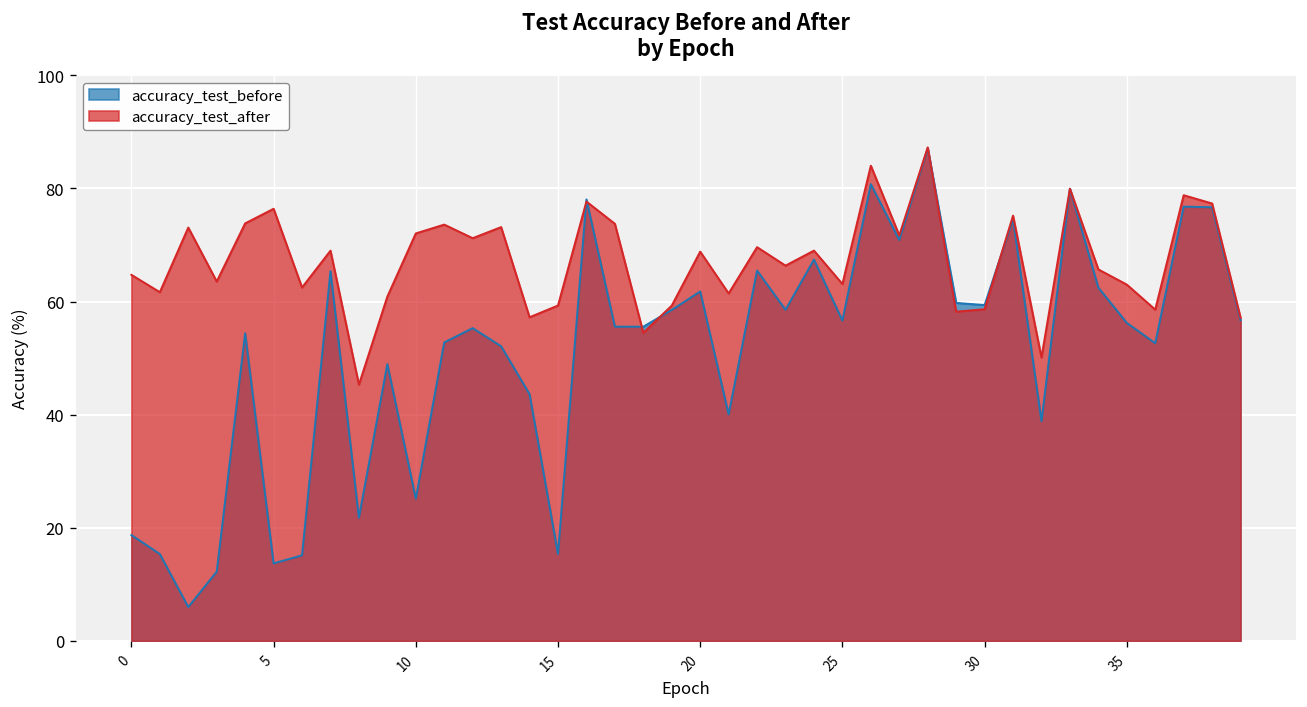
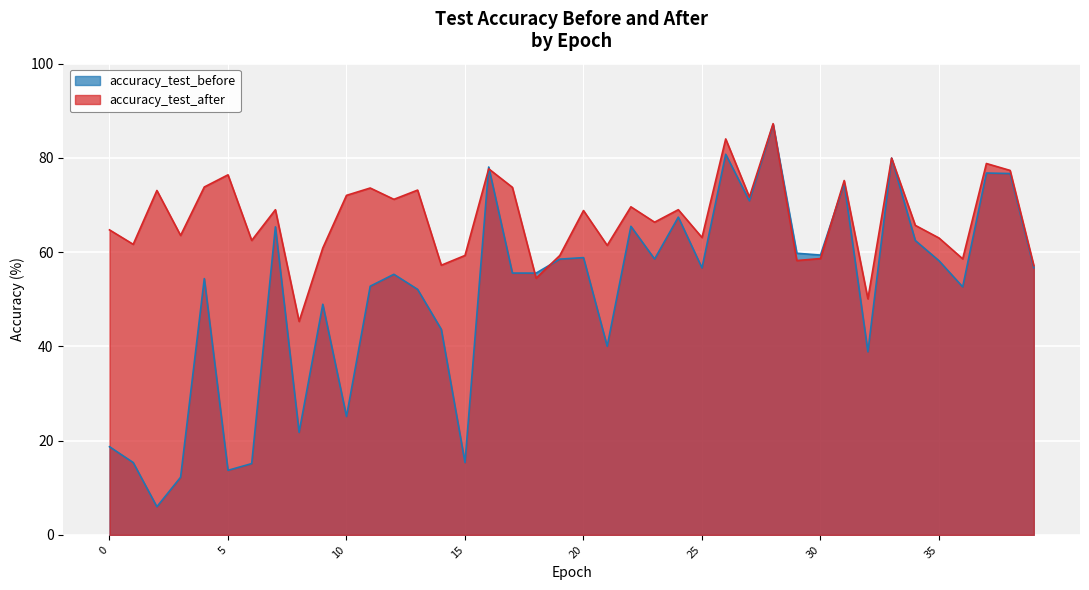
  {
    "accuracy_test_before": {
      "0": 19,
      "5": 14,
      "10": 25,
      "15": 15,
-     "20": 62,
+     "20": 59,
      "25": 57,
      "30": 59,
-     "35": 56
+     "35": 58
    },
    "accuracy_test_after": {
      "0": 65,
      "5": 76,
      "10": 72,
      "15": 59,
      "20": 69,
      "25": 63,
      "30": 59,
      "35": 63
    }
  }
